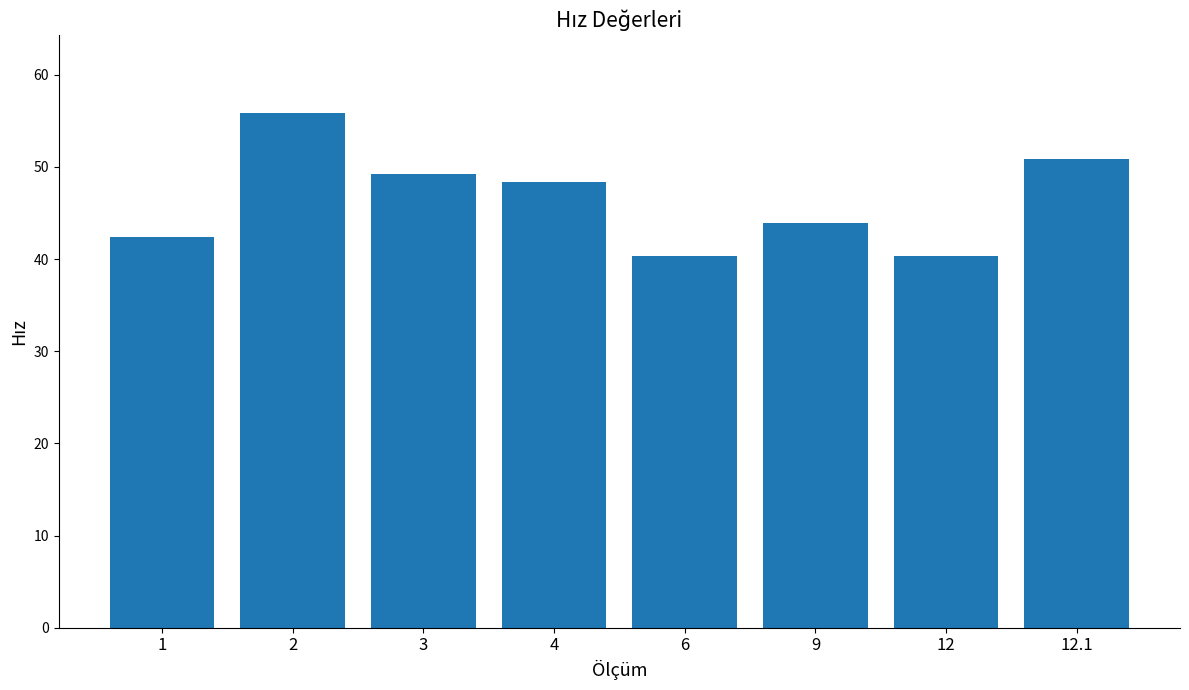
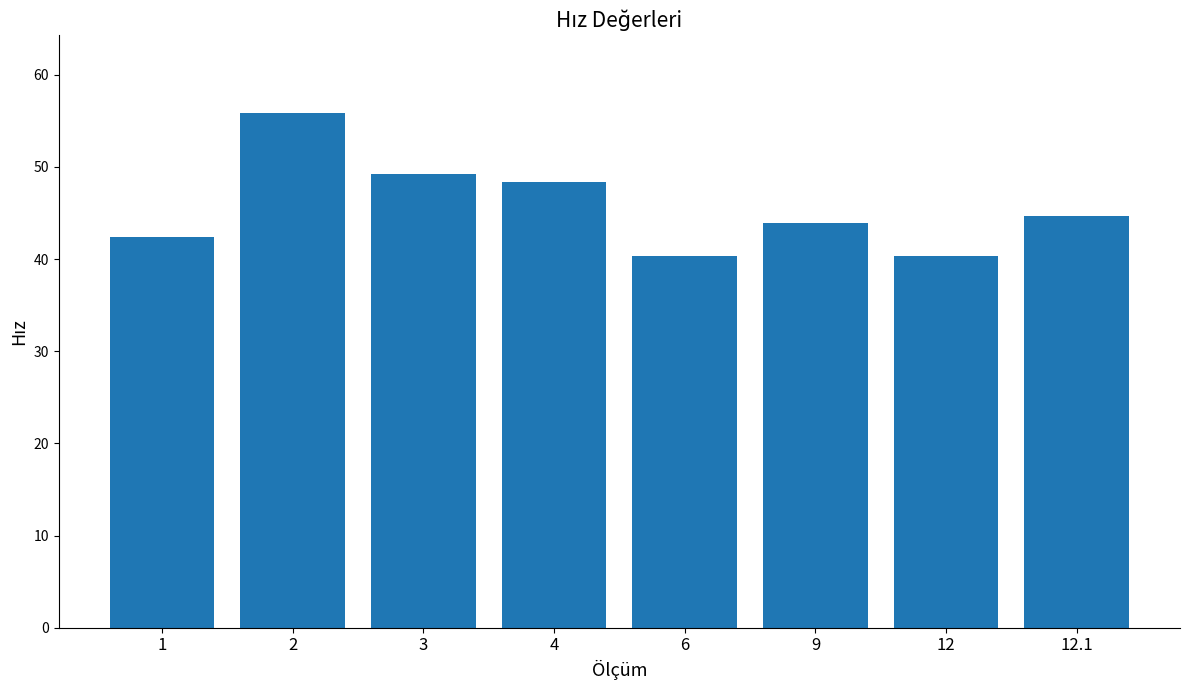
  {
    "1": 42,
    "2": 56,
    "3": 49,
    "4": 48,
    "6": 40,
    "9": 44,
    "12": 40,
-   "12.1": 51
+   "12.1": 45
  }
